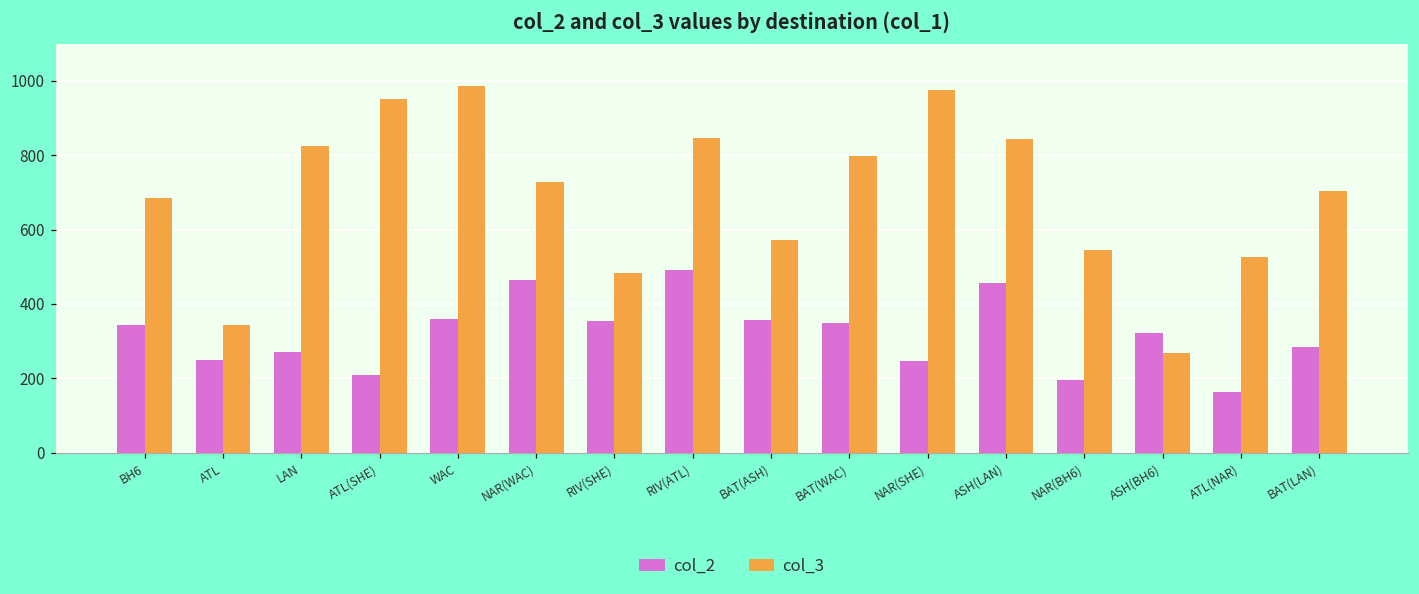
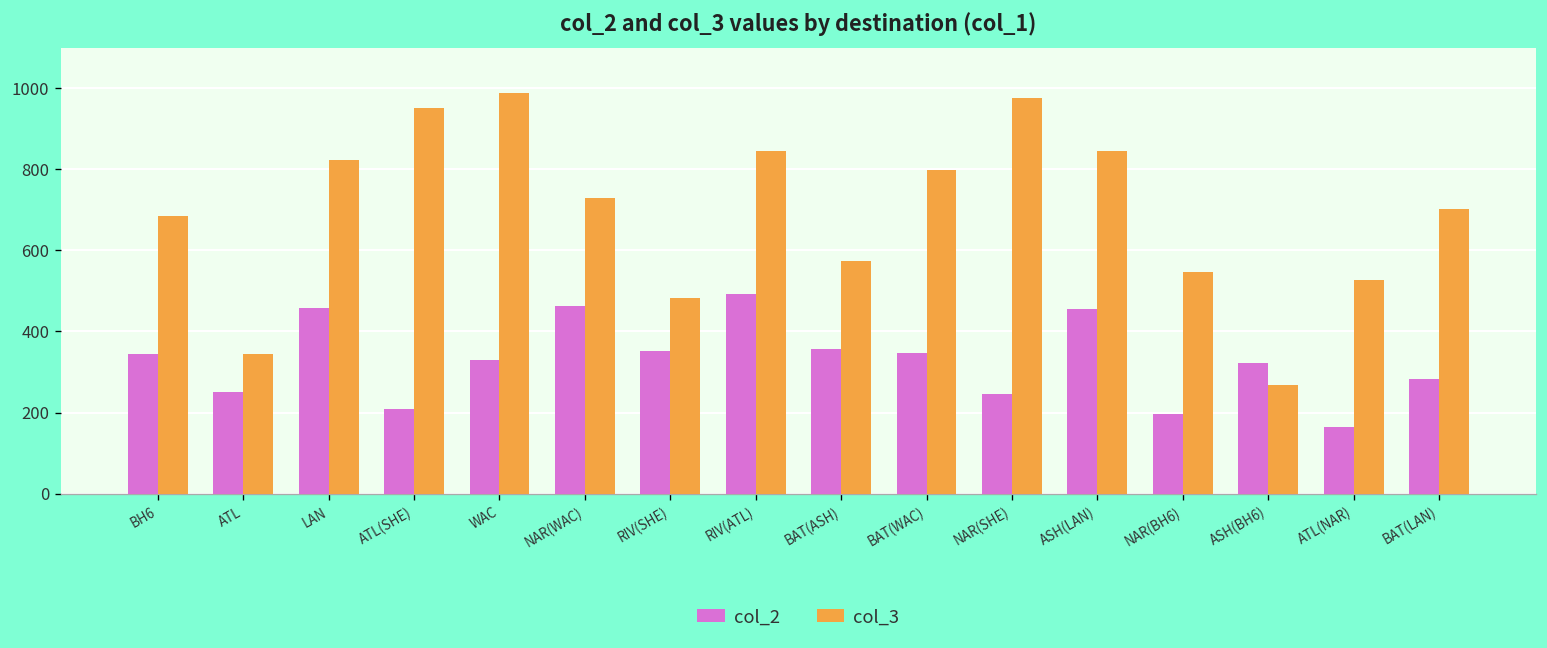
  {
    "col_2": {
      "BH6": 340,
      "ATL": 250,
-     "LAN": 270,
+     "LAN": 460,
      "ATL(SHE)": 210,
-     "WAC": 360,
+     "WAC": 330,
      "NAR(WAC)": 460,
      "RIV(SHE)": 350,
      "RIV(ATL)": 490,
      "BAT(ASH)": 360,
      "BAT(WAC)": 350,
      "NAR(SHE)": 250,
      "ASH(LAN)": 460,
      "NAR(BH6)": 200,
      "ASH(BH6)": 320,
      "ATL(NAR)": 160,
      "BAT(LAN)": 280
    },
    "col_3": {
      "BH6": 680,
      "ATL": 340,
      "LAN": 820,
      "ATL(SHE)": 950,
      "WAC": 990,
      "NAR(WAC)": 730,
      "RIV(SHE)": 480,
      "RIV(ATL)": 850,
      "BAT(ASH)": 570,
      "BAT(WAC)": 800,
      "NAR(SHE)": 980,
      "ASH(LAN)": 840,
      "NAR(BH6)": 550,
      "ASH(BH6)": 270,
      "ATL(NAR)": 530,
      "BAT(LAN)": 700
    }
  }
